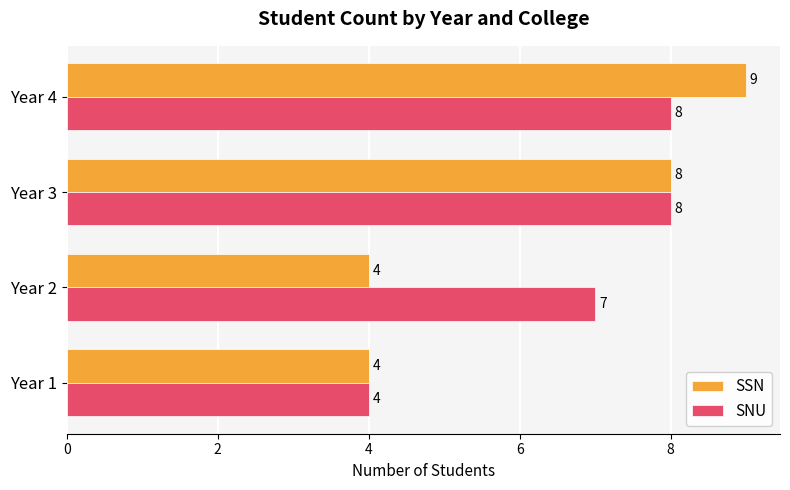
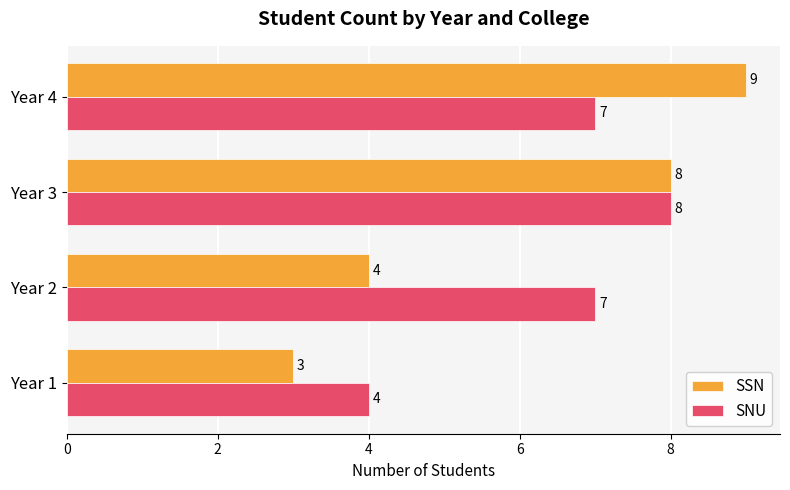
  {
    "SSN": {
      "Year 4": 9,
      "Year 3": 8,
      "Year 2": 4,
-     "Year 1": 4
+     "Year 1": 3
    },
    "SNU": {
-     "Year 4": 8,
+     "Year 4": 7,
      "Year 3": 8,
      "Year 2": 7,
      "Year 1": 4
    }
  }
